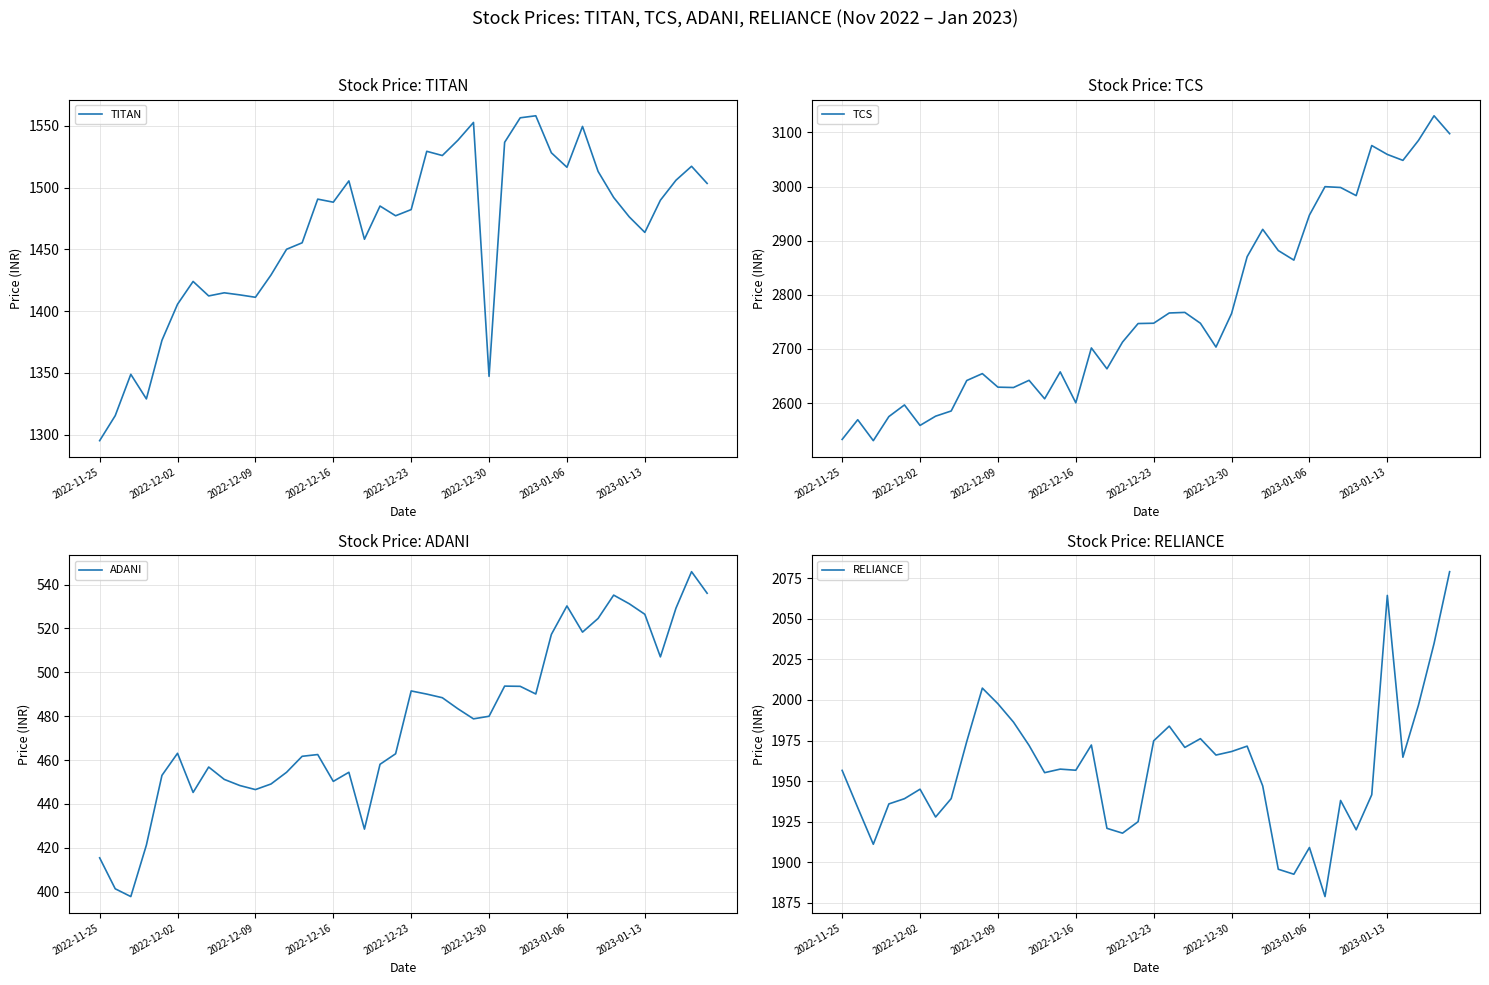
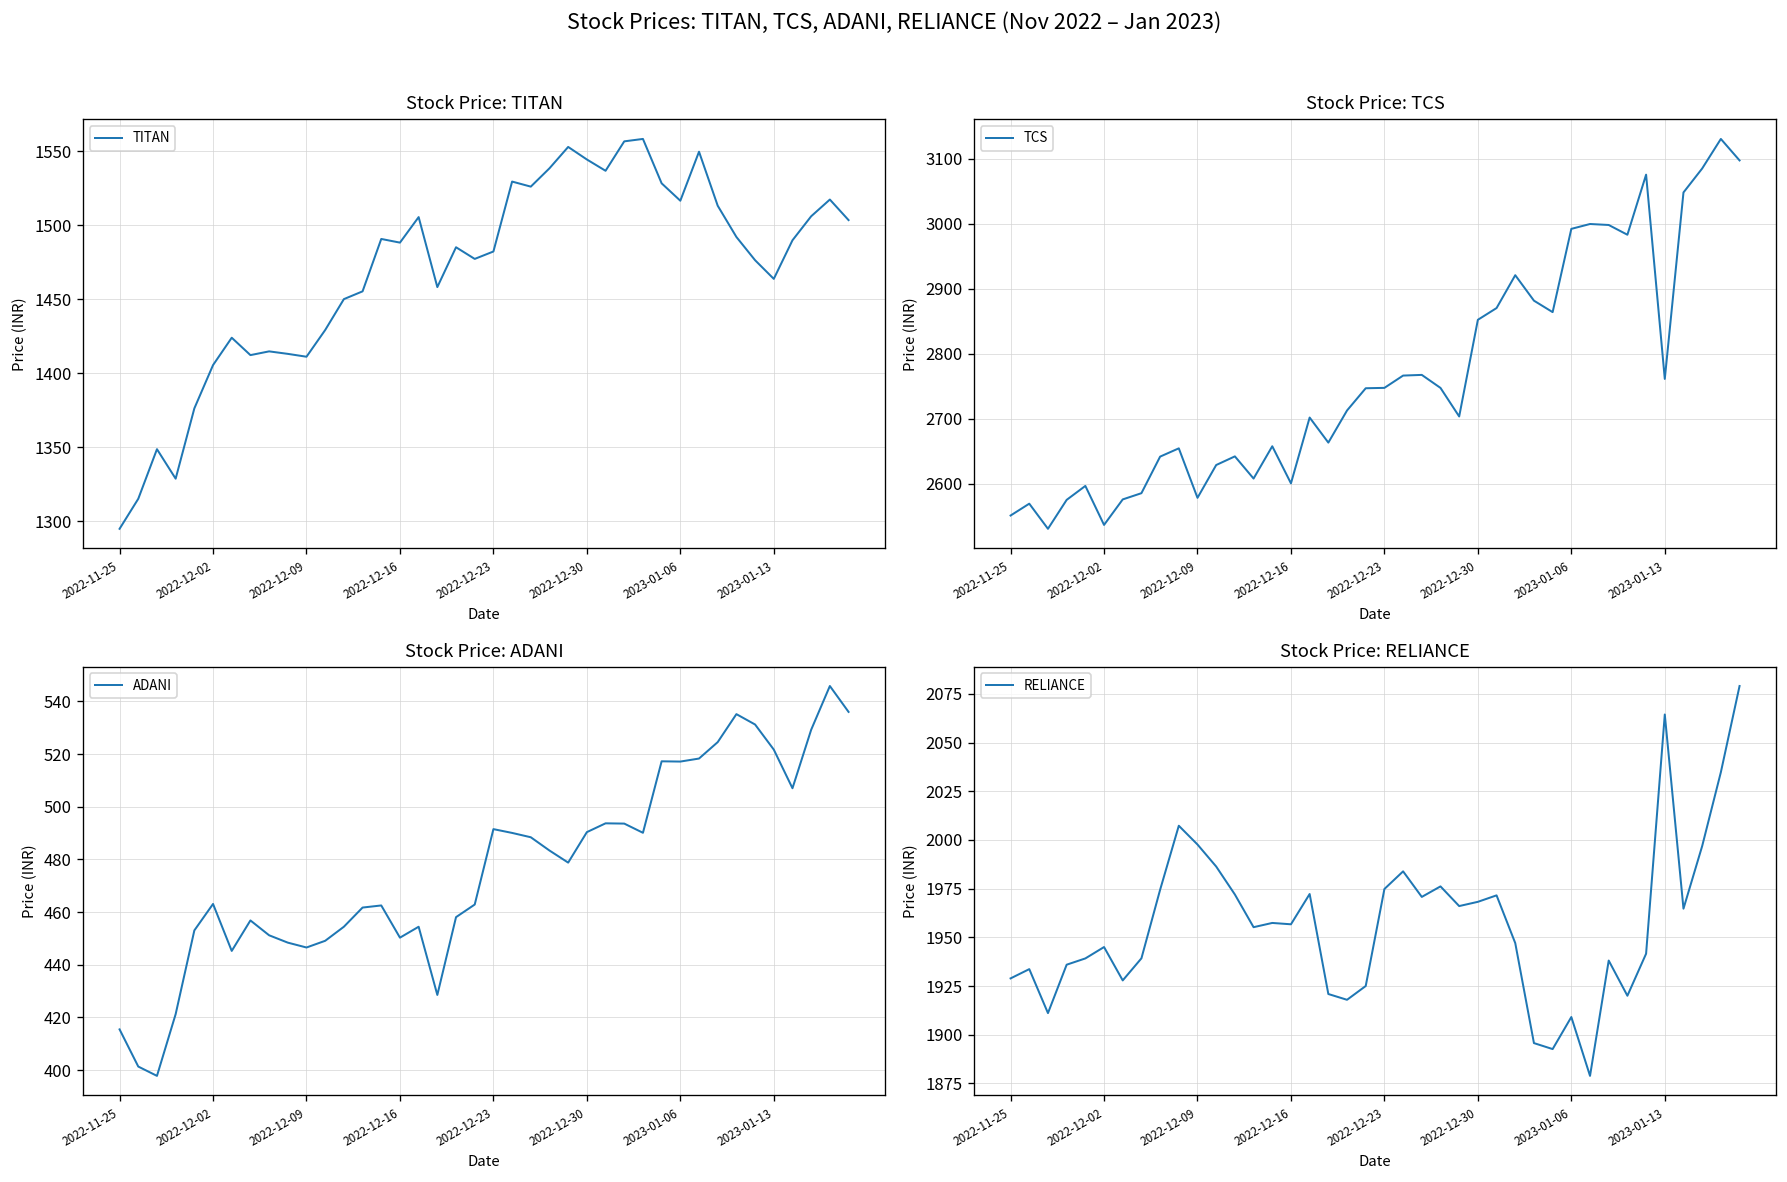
  {
    "Stock Price: TITAN": {
      "2022-11-25": 1295,
      "2022-12-02": 1406,
      "2022-12-09": 1411,
      "2022-12-16": 1488,
      "2022-12-23": 1482,
-     "2022-12-30": 1347,
+     "2022-12-30": 1544,
      "2023-01-06": 1517,
      "2023-01-13": 1464
    },
    "Stock Price: TCS": {
-     "2022-11-25": 2530,
-     "2022-12-02": 2560,
-     "2022-12-09": 2630,
+     "2022-11-25": 2550,
+     "2022-12-02": 2540,
+     "2022-12-09": 2580,
      "2022-12-16": 2600,
      "2022-12-23": 2750,
-     "2022-12-30": 2770,
-     "2023-01-06": 2950,
-     "2023-01-13": 3060
+     "2022-12-30": 2850,
+     "2023-01-06": 2990,
+     "2023-01-13": 2760
    },
    "Stock Price: ADANI": {
      "2022-11-25": 415,
      "2022-12-02": 463,
      "2022-12-09": 447,
      "2022-12-16": 450,
      "2022-12-23": 492,
-     "2022-12-30": 480,
-     "2023-01-06": 530,
-     "2023-01-13": 526
+     "2022-12-30": 490,
+     "2023-01-06": 517,
+     "2023-01-13": 522
    },
    "Stock Price: RELIANCE": {
-     "2022-11-25": 1957,
+     "2022-11-25": 1929,
      "2022-12-02": 1945,
      "2022-12-09": 1998,
      "2022-12-16": 1957,
      "2022-12-23": 1975,
      "2022-12-30": 1968,
      "2023-01-06": 1909,
      "2023-01-13": 2064
    }
  }
